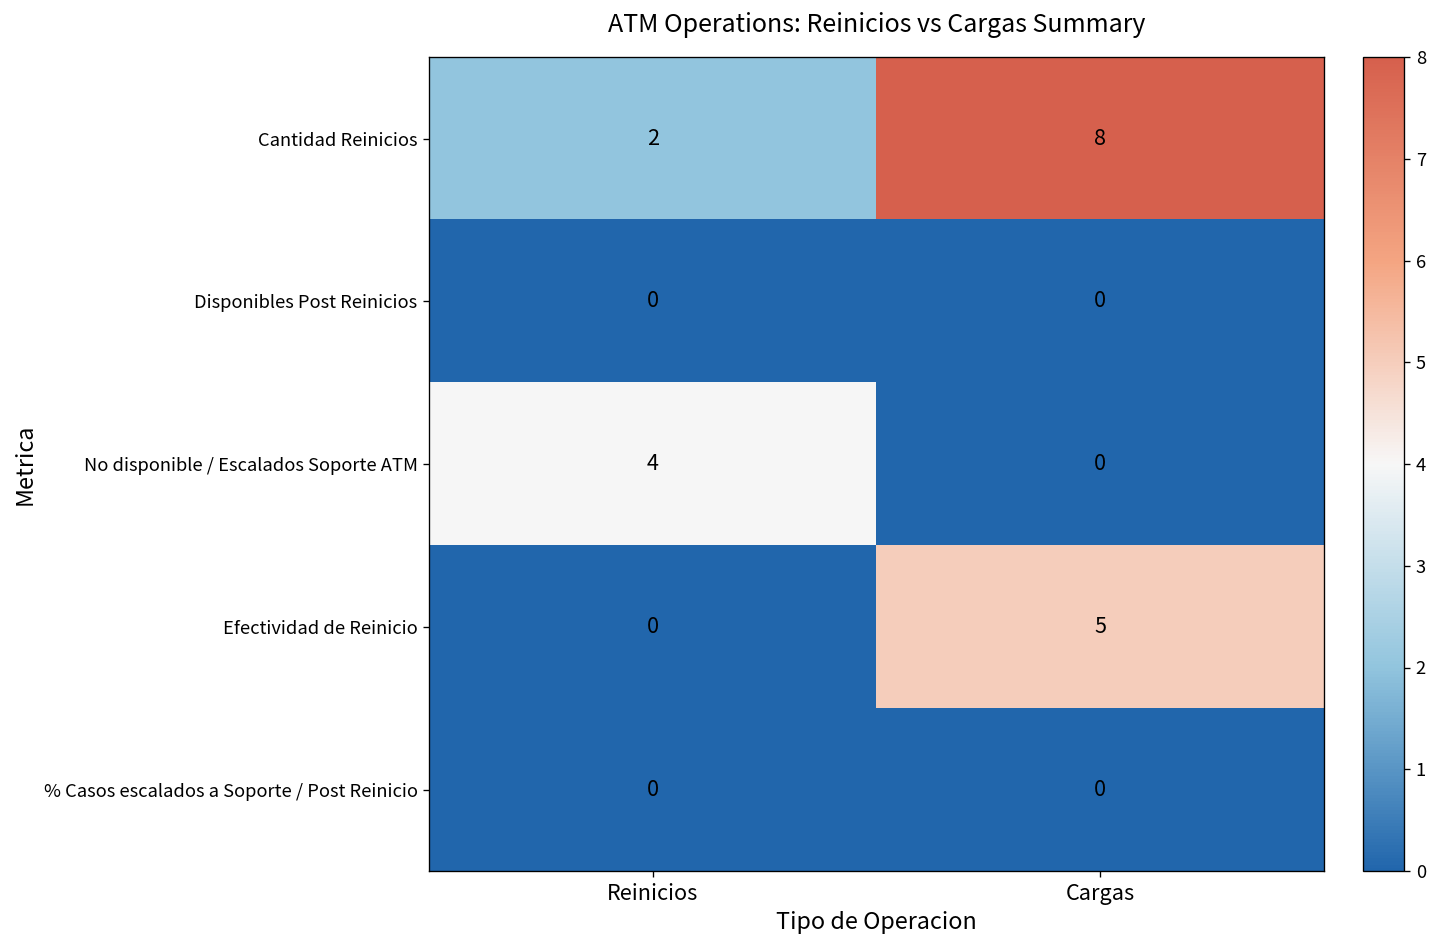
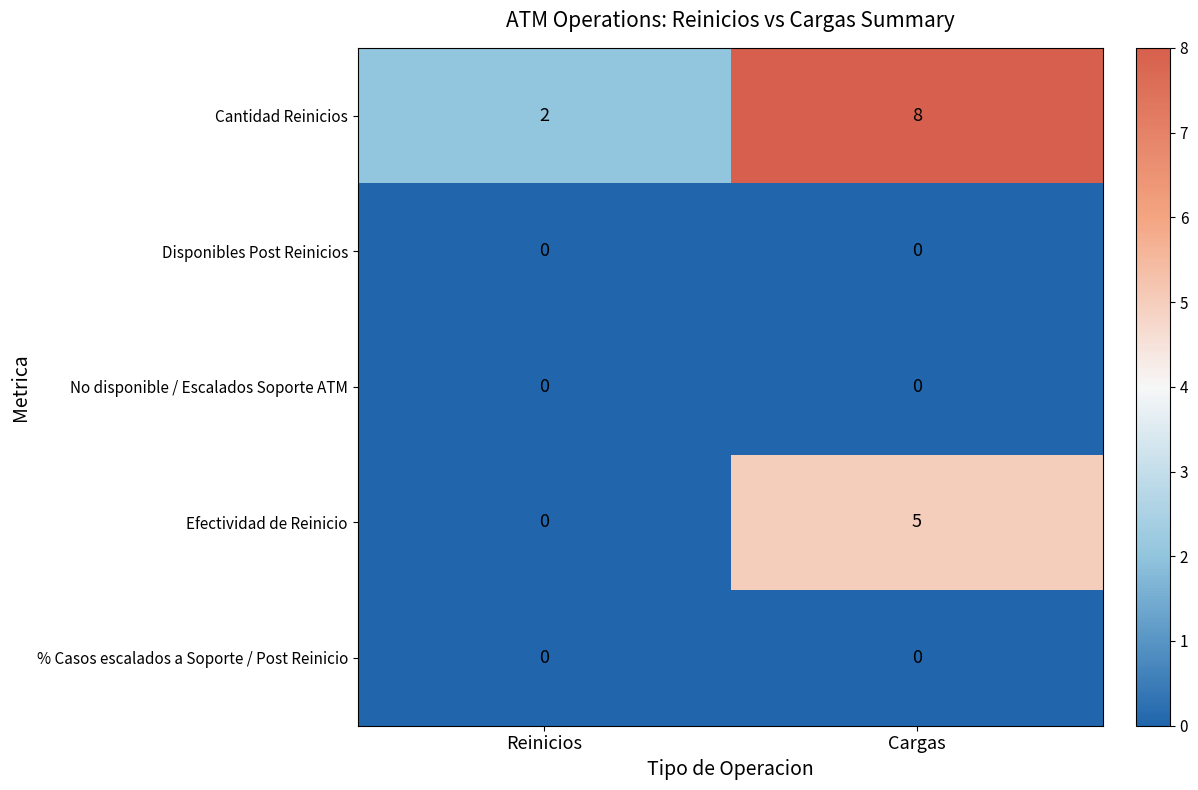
  {
    "Cantidad Reinicios": {
      "Reinicios": 2,
      "Cargas": 8
    },
    "Disponibles Post Reinicios": {
      "Reinicios": 0,
      "Cargas": 0
    },
    "No disponible / Escalados Soporte ATM": {
-     "Reinicios": 4,
+     "Reinicios": 0,
      "Cargas": 0
    },
    "Efectividad de Reinicio": {
      "Reinicios": 0,
      "Cargas": 5
    },
    "% Casos escalados a Soporte / Post Reinicio": {
      "Reinicios": 0,
      "Cargas": 0
    }
  }
